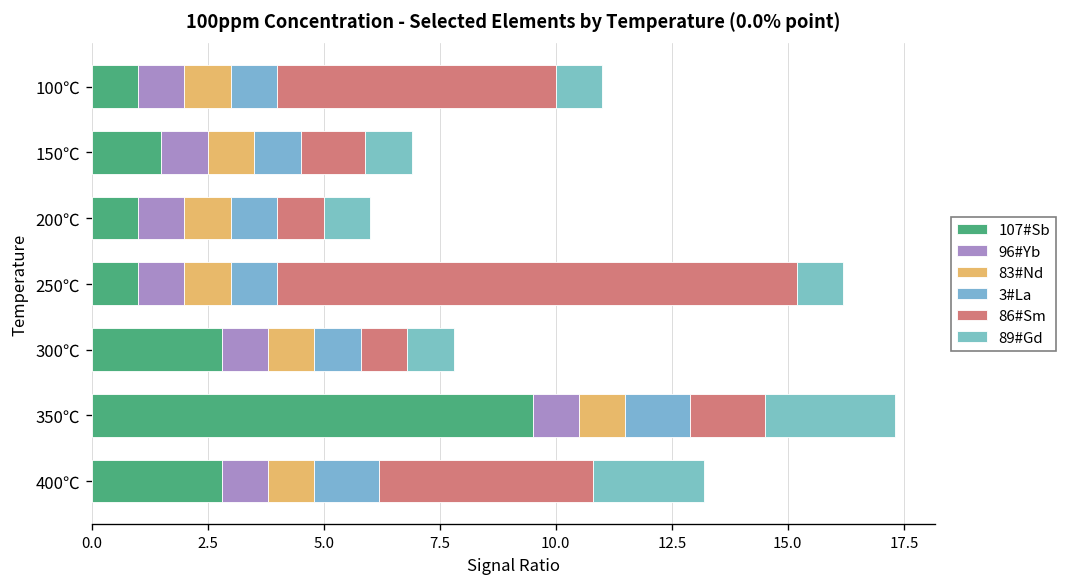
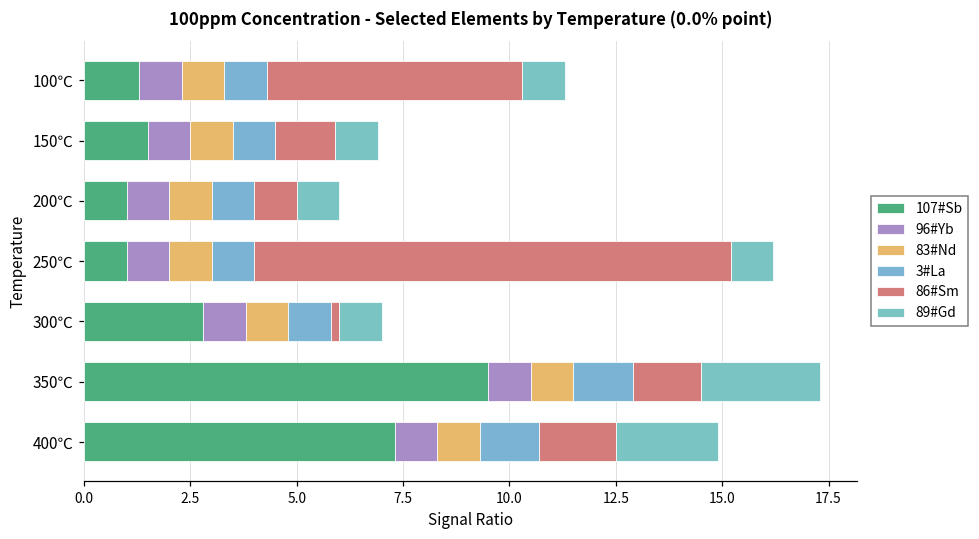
  {
    "107#Sb": {
-     "100℃": 1.0,
+     "100℃": 1.3,
      "150℃": 1.5,
      "200℃": 1.0,
      "250℃": 1.0,
      "300℃": 2.8,
      "350℃": 9.5,
-     "400℃": 2.8
+     "400℃": 7.3
    },
    "96#Yb": {
      "100℃": 1.0,
      "150℃": 1.0,
      "200℃": 1.0,
      "250℃": 1.0,
      "300℃": 1.0,
      "350℃": 1.0,
      "400℃": 1.0
    },
    "83#Nd": {
      "100℃": 1.0,
      "150℃": 1.0,
      "200℃": 1.0,
      "250℃": 1.0,
      "300℃": 1.0,
      "350℃": 1.0,
      "400℃": 1.0
    },
    "86#Sm": {
      "100℃": 6.0,
      "150℃": 1.4,
      "200℃": 1.0,
      "250℃": 11.2,
-     "300℃": 1.0,
+     "300℃": 0.2,
      "350℃": 1.6,
-     "400℃": 4.6
+     "400℃": 1.8
    }
  }
